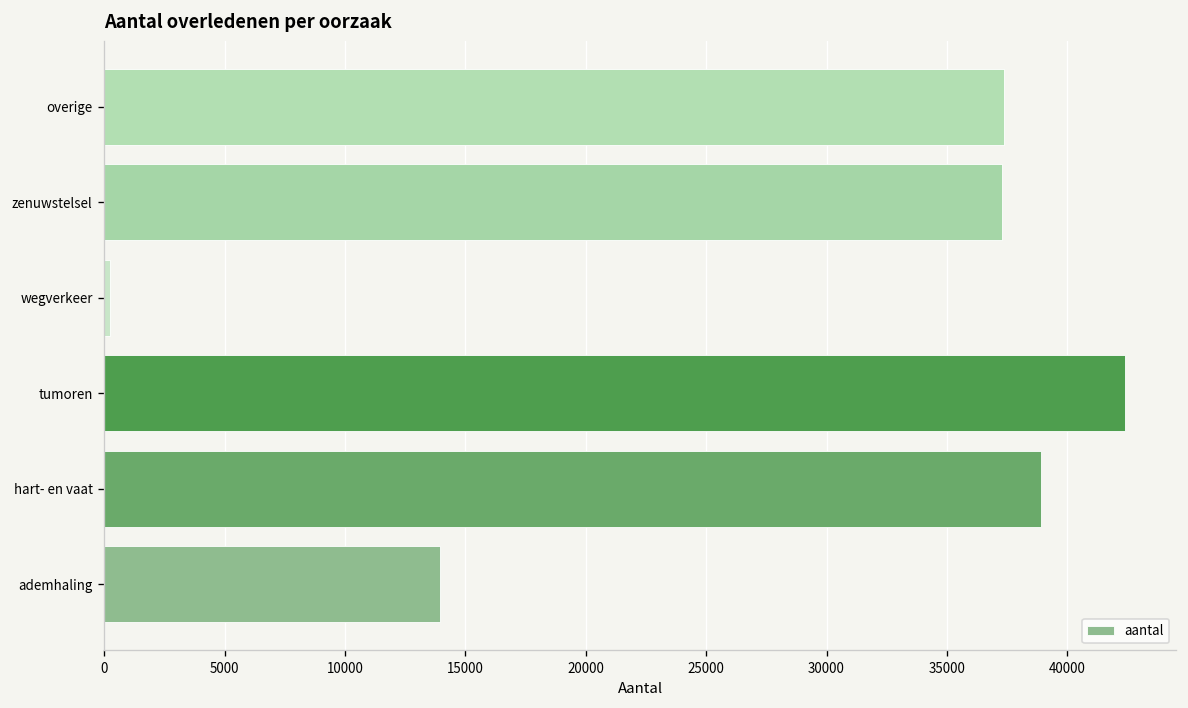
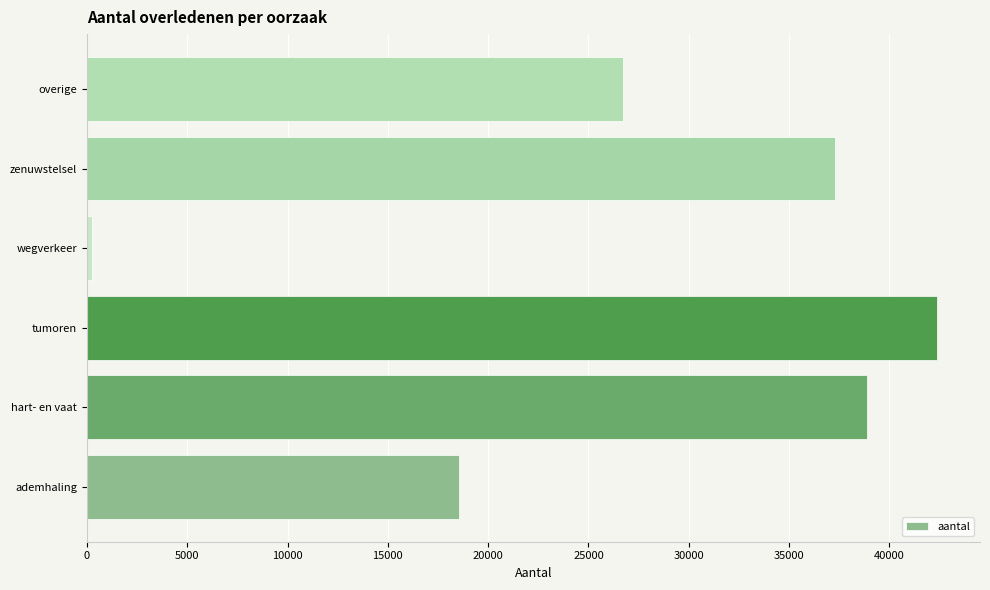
  {
-   "overige": 37400,
+   "overige": 26700,
    "zenuwstelsel": 37300,
    "wegverkeer": 200,
    "tumoren": 42400,
    "hart- en vaat": 38900,
-   "ademhaling": 14000
+   "ademhaling": 18600
  }
